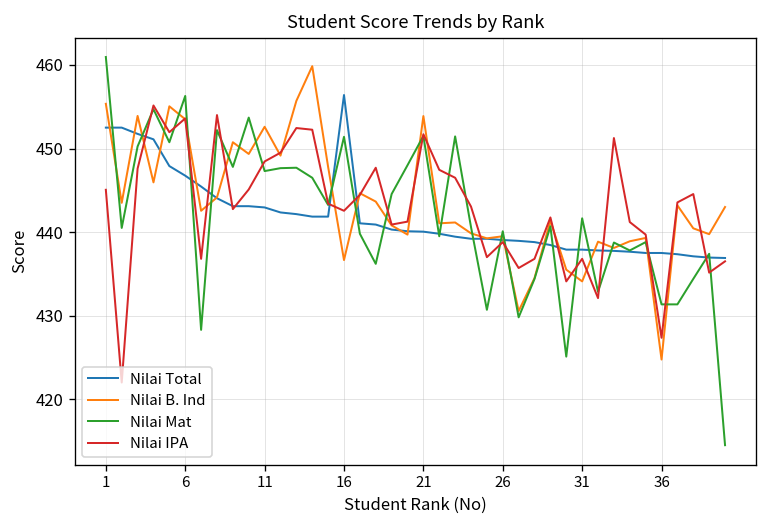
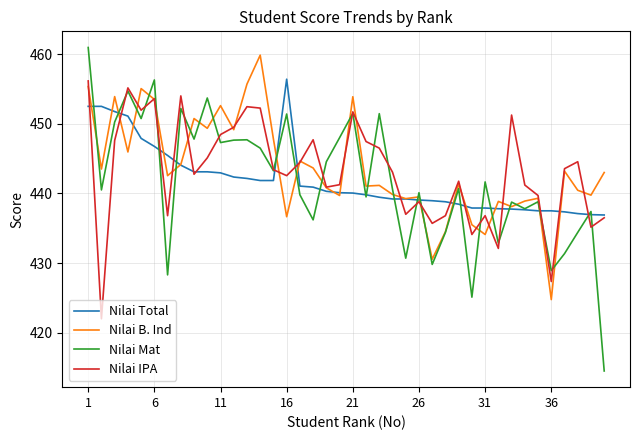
  {
    "Nilai Total": {
      "1": 453,
      "6": 447,
      "11": 443,
      "16": 456,
      "21": 440,
      "31": 438,
      "36": 438
    },
    "Nilai B. Ind": {
      "1": 455,
      "11": 453,
      "16": 437,
      "21": 454,
      "26": 440,
      "31": 434,
      "36": 425
    },
    "Nilai Mat": {
      "1": 461,
      "6": 456,
      "11": 447,
      "16": 451,
      "26": 440,
      "31": 442,
-     "36": 431
+     "36": 429
    },
    "Nilai IPA": {
-     "1": 445,
+     "1": 456,
      "11": 448,
      "16": 443,
      "31": 437,
      "36": 427
    }
  }
